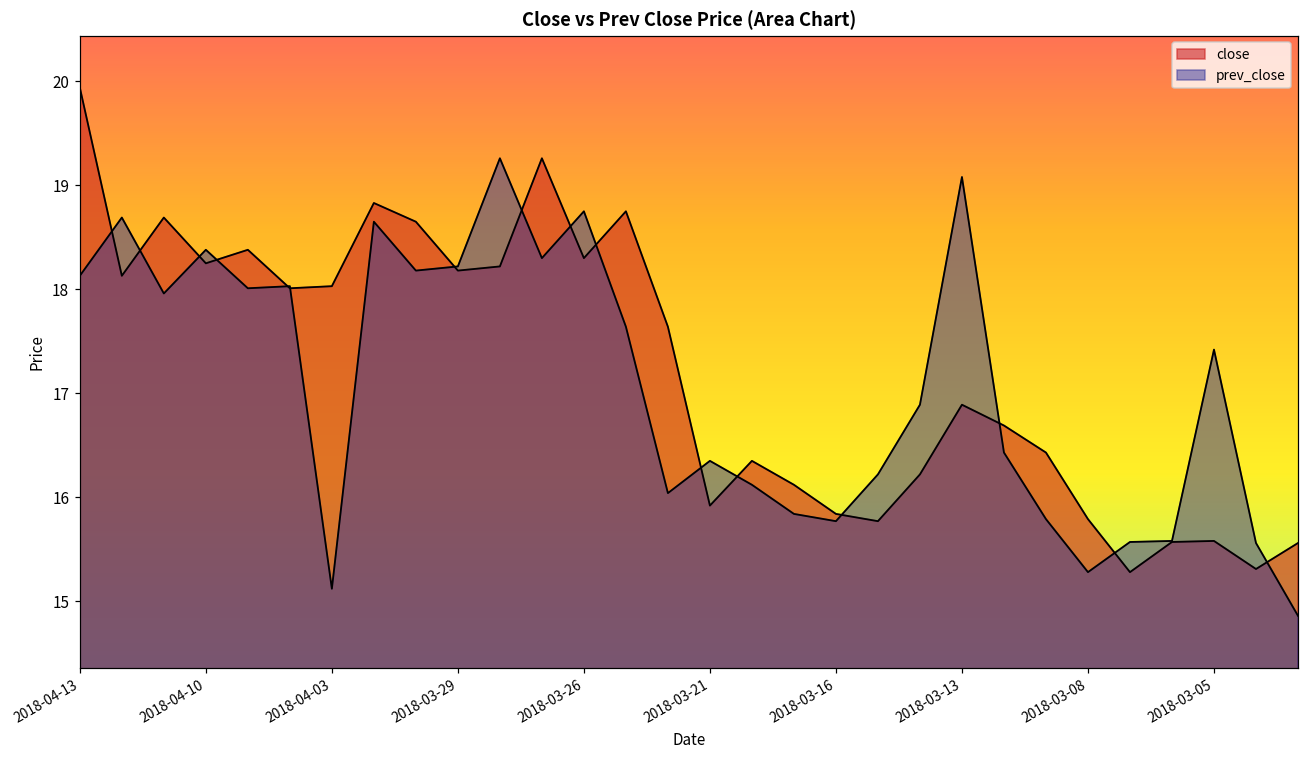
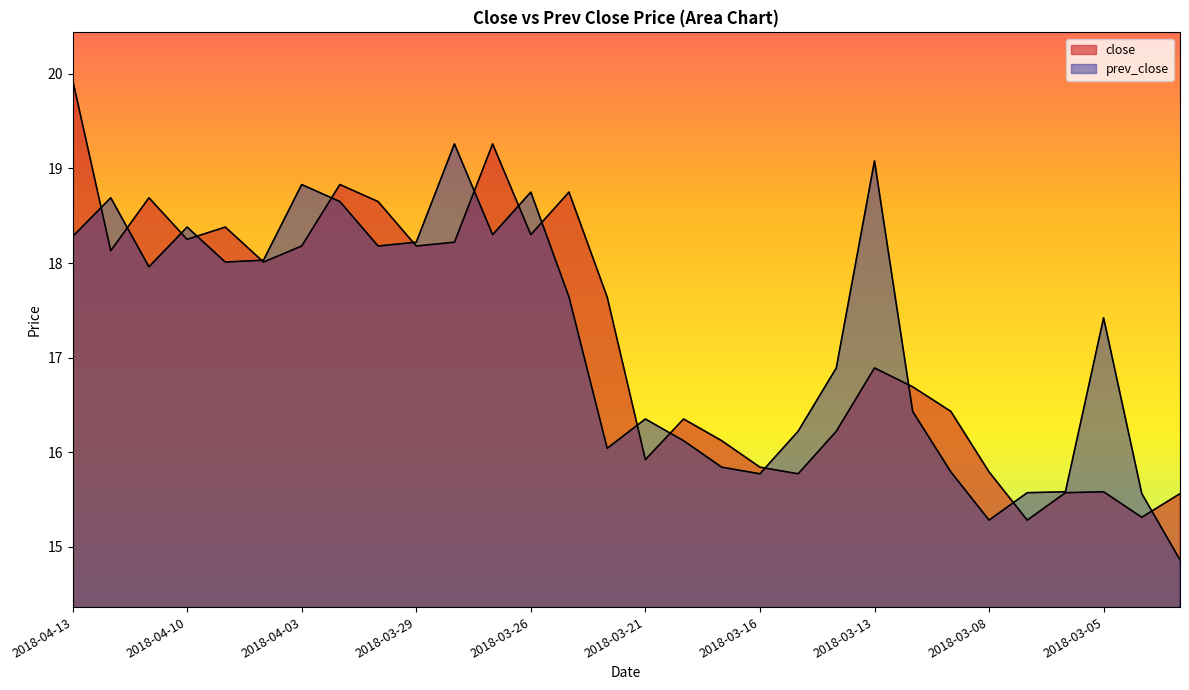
  {
    "close": {
      "2018-04-13": 19.9,
      "2018-04-10": 18.3,
-     "2018-04-03": 18.0,
+     "2018-04-03": 18.2,
      "2018-03-29": 18.2,
      "2018-03-26": 18.3,
      "2018-03-21": 15.9,
      "2018-03-16": 15.8,
      "2018-03-13": 16.9,
      "2018-03-08": 15.8,
      "2018-03-05": 15.6
    },
    "prev_close": {
-     "2018-04-13": 18.1,
+     "2018-04-13": 18.3,
      "2018-04-10": 18.4,
-     "2018-04-03": 15.1,
+     "2018-04-03": 18.8,
      "2018-03-29": 18.2,
      "2018-03-26": 18.8,
      "2018-03-21": 16.4,
      "2018-03-16": 15.8,
      "2018-03-13": 19.1,
      "2018-03-08": 15.3,
      "2018-03-05": 17.4
    }
  }
